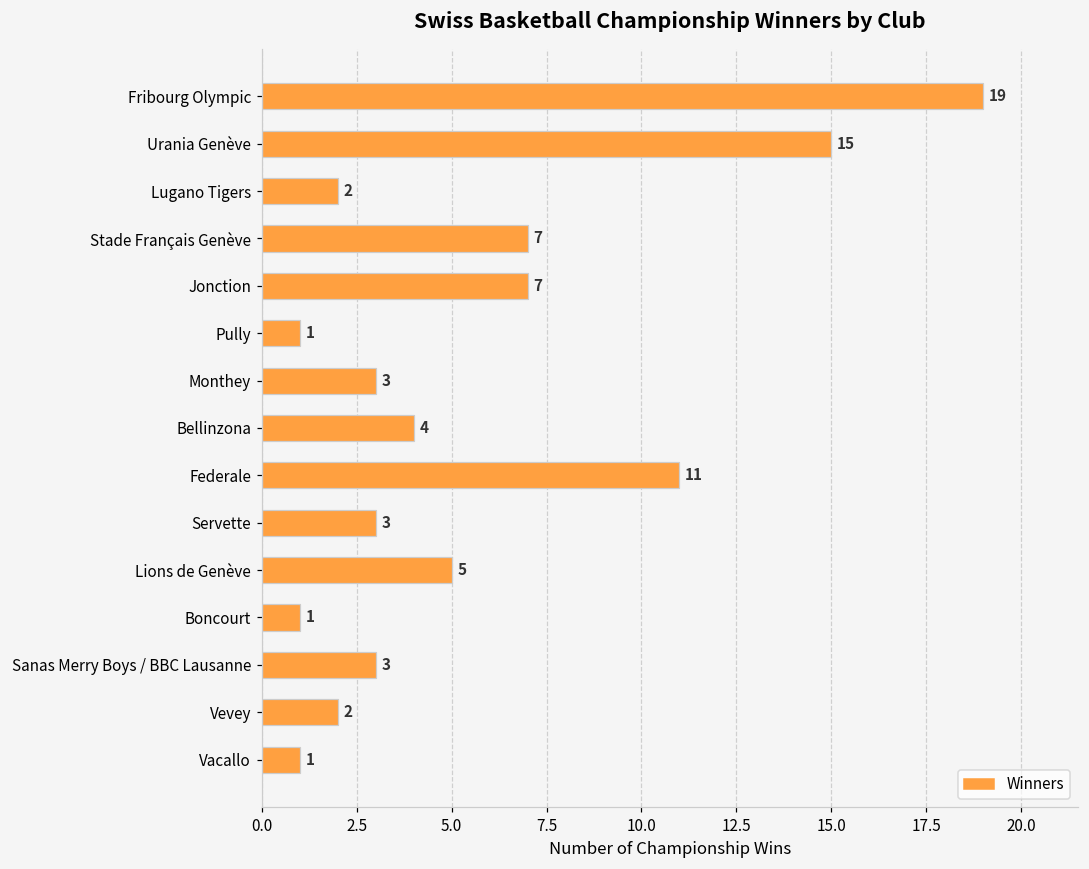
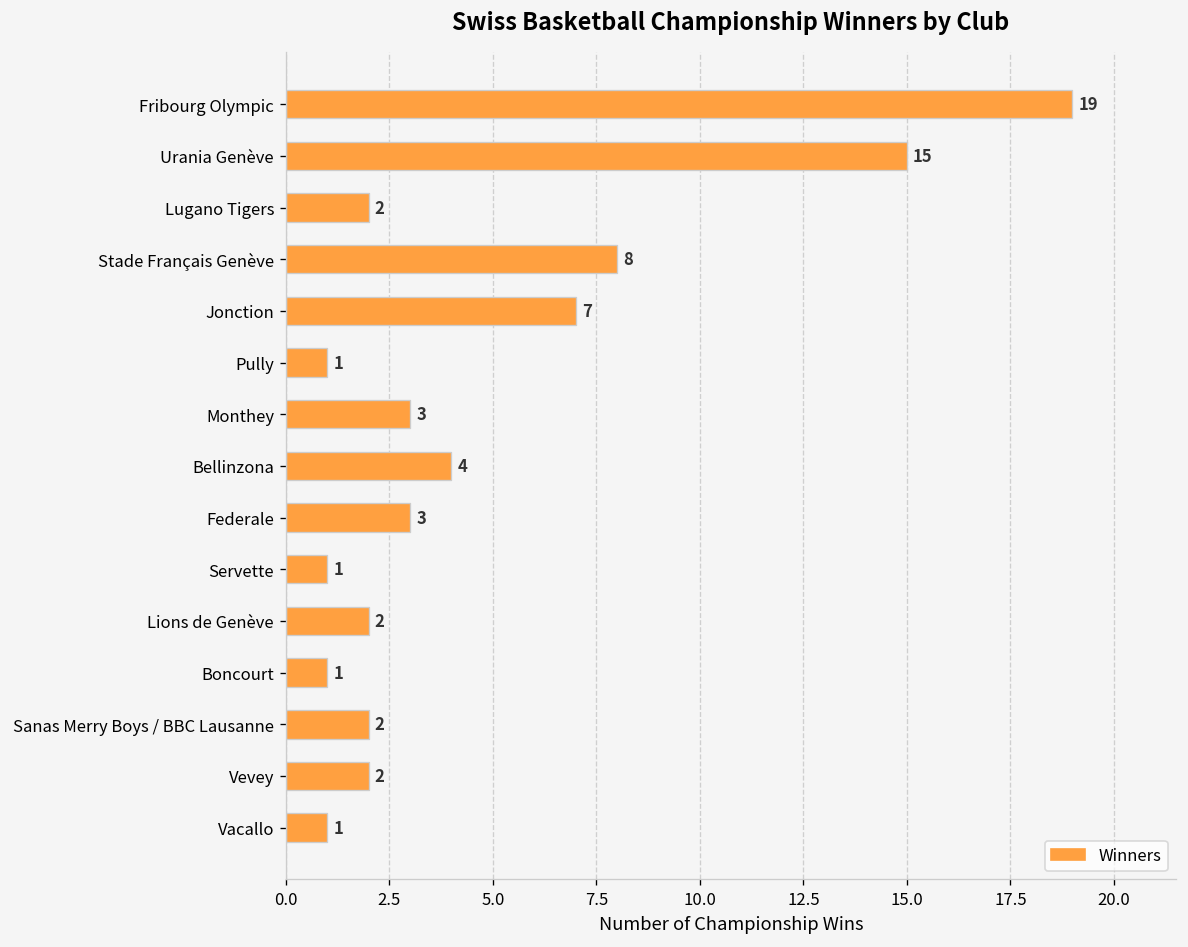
  {
    "Fribourg Olympic": 19,
    "Urania Genève": 15,
    "Lugano Tigers": 2,
-   "Stade Français Genève": 7,
+   "Stade Français Genève": 8,
    "Jonction": 7,
    "Pully": 1,
    "Monthey": 3,
    "Bellinzona": 4,
-   "Federale": 11,
-   "Servette": 3,
-   "Lions de Genève": 5,
+   "Federale": 3,
+   "Servette": 1,
+   "Lions de Genève": 2,
    "Boncourt": 1,
-   "Sanas Merry Boys / BBC Lausanne": 3,
+   "Sanas Merry Boys / BBC Lausanne": 2,
    "Vevey": 2,
    "Vacallo": 1
  }
